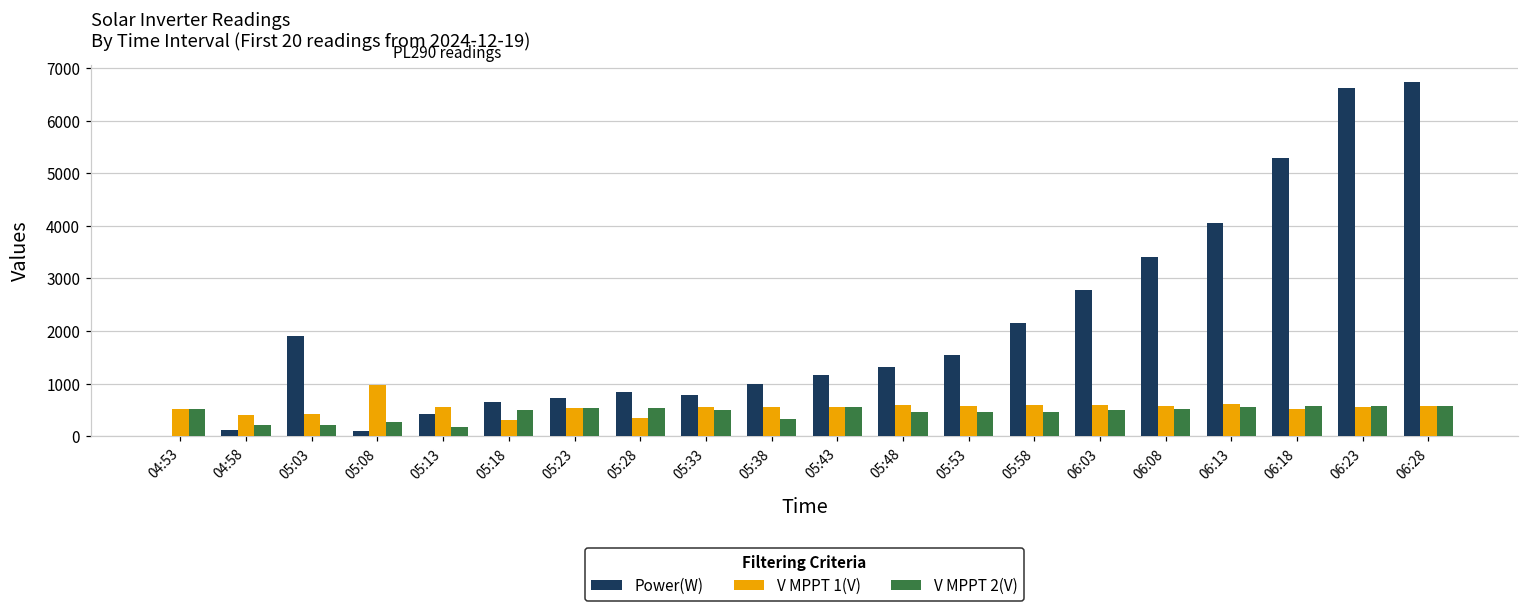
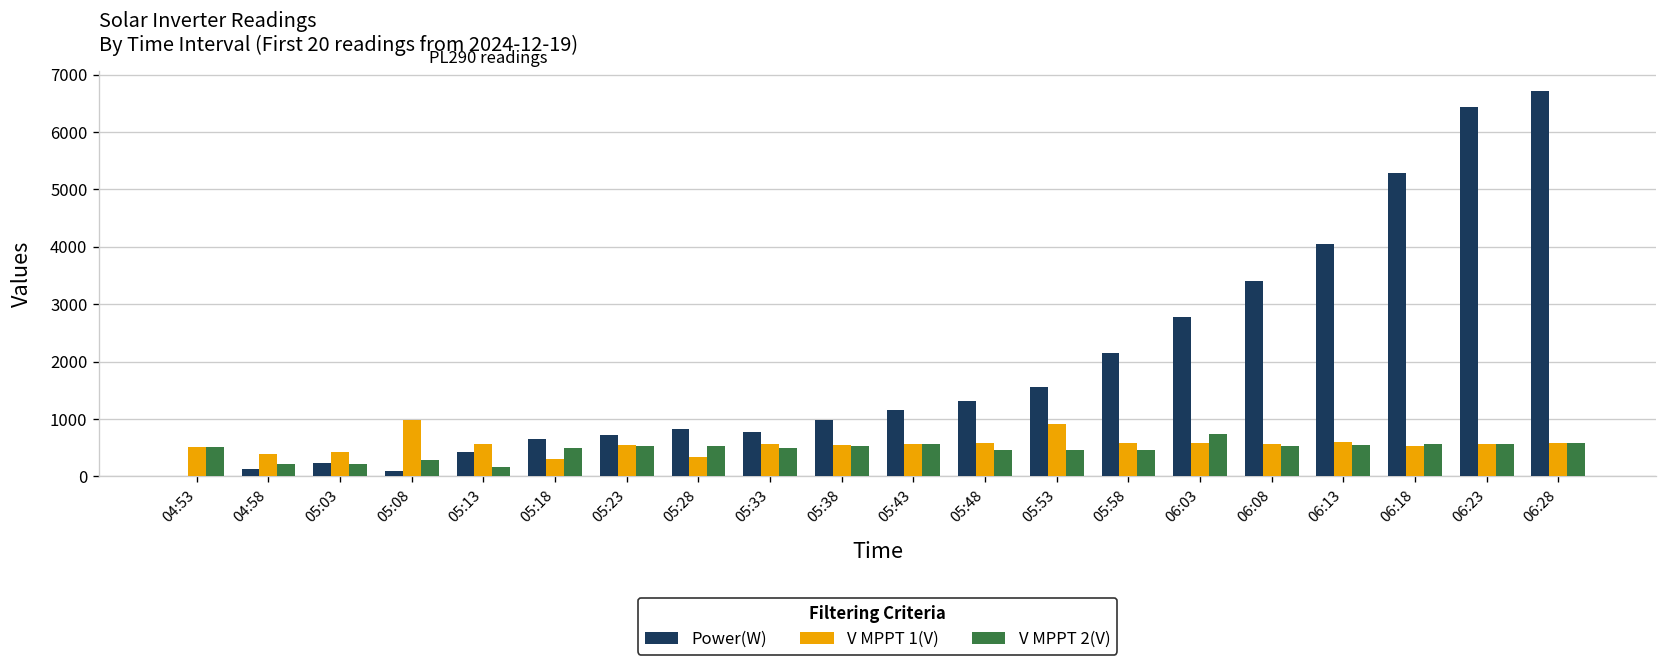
  {
    "Power(W)": {
      "04:53": 0,
      "04:58": 100,
-     "05:03": 1900,
+     "05:03": 200,
      "05:08": 100,
      "05:13": 400,
      "05:18": 700,
      "05:23": 700,
      "05:28": 800,
      "05:33": 800,
      "05:38": 1000,
      "05:43": 1200,
      "05:48": 1300,
      "05:53": 1500,
      "05:58": 2100,
      "06:03": 2800,
      "06:08": 3400,
      "06:13": 4000,
      "06:18": 5300,
-     "06:23": 6600,
+     "06:23": 6400,
      "06:28": 6700
    },
    "V MPPT 1(V)": {
      "04:53": 500,
      "04:58": 400,
      "05:03": 400,
      "05:08": 1000,
      "05:13": 600,
      "05:18": 300,
      "05:23": 500,
      "05:28": 300,
      "05:33": 600,
      "05:38": 600,
      "05:43": 600,
      "05:48": 600,
-     "05:53": 600,
+     "05:53": 900,
      "05:58": 600,
      "06:03": 600,
      "06:08": 600,
      "06:13": 600,
      "06:18": 500,
      "06:23": 600,
      "06:28": 600
    },
    "V MPPT 2(V)": {
      "04:53": 500,
      "04:58": 200,
      "05:03": 200,
      "05:08": 300,
      "05:13": 200,
      "05:18": 500,
      "05:23": 500,
      "05:28": 500,
      "05:33": 500,
-     "05:38": 300,
+     "05:38": 500,
      "05:43": 600,
      "05:48": 500,
      "05:53": 500,
      "05:58": 500,
-     "06:03": 500,
+     "06:03": 700,
      "06:08": 500,
      "06:13": 600,
      "06:18": 600,
      "06:23": 600,
      "06:28": 600
    }
  }
